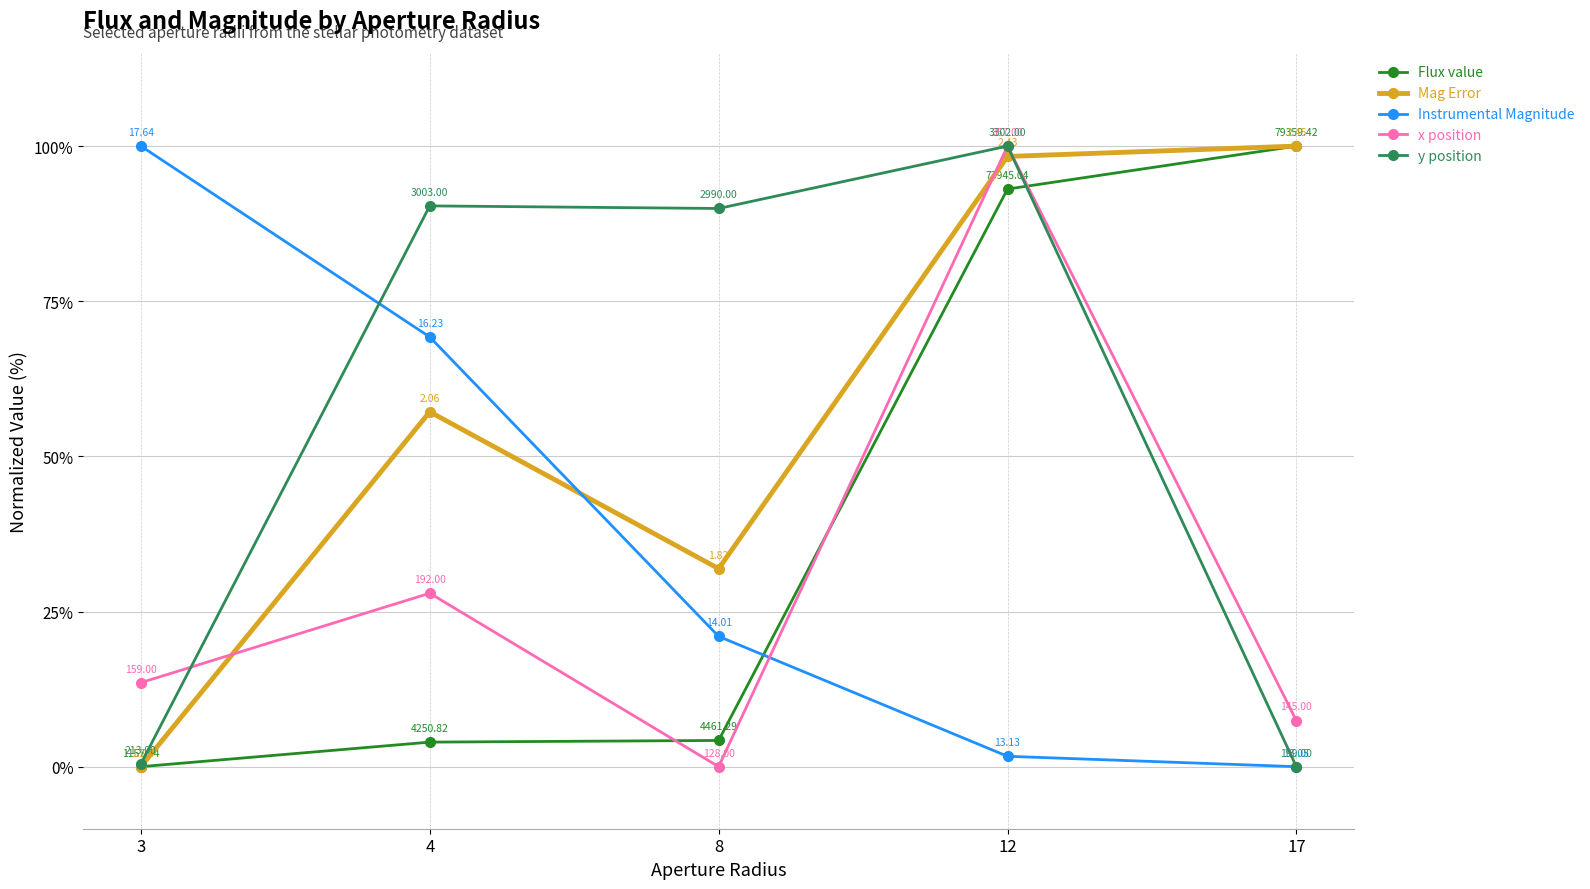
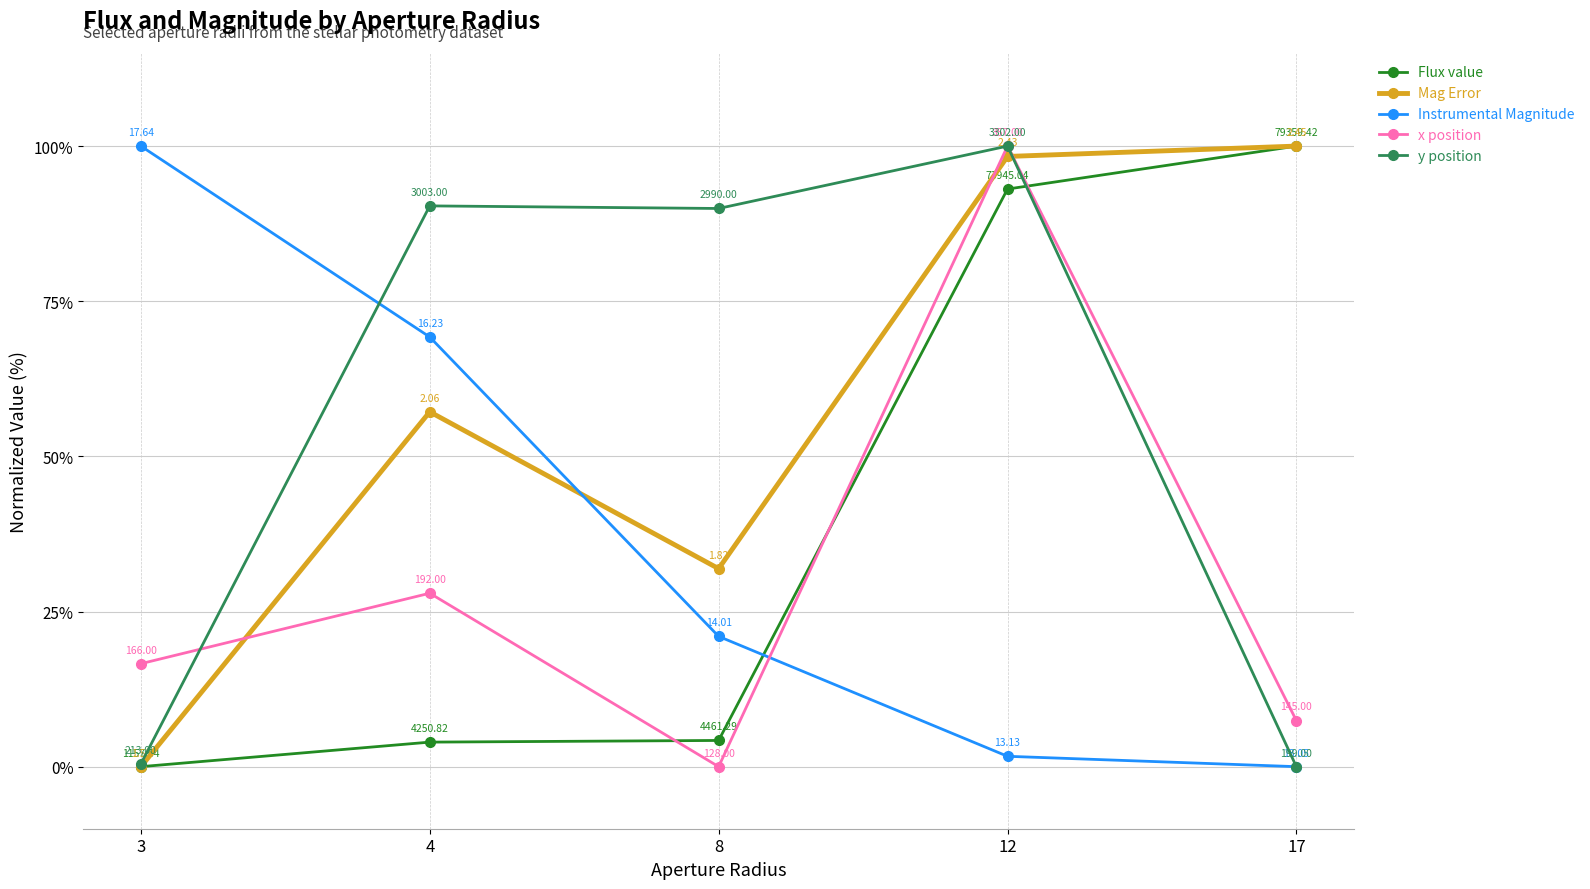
  {
    "Mag Error": {
      "12": "98%"
    },
    "x position": {
-     "3": "159.00"
+     "3": "166.00"
    }
  }
